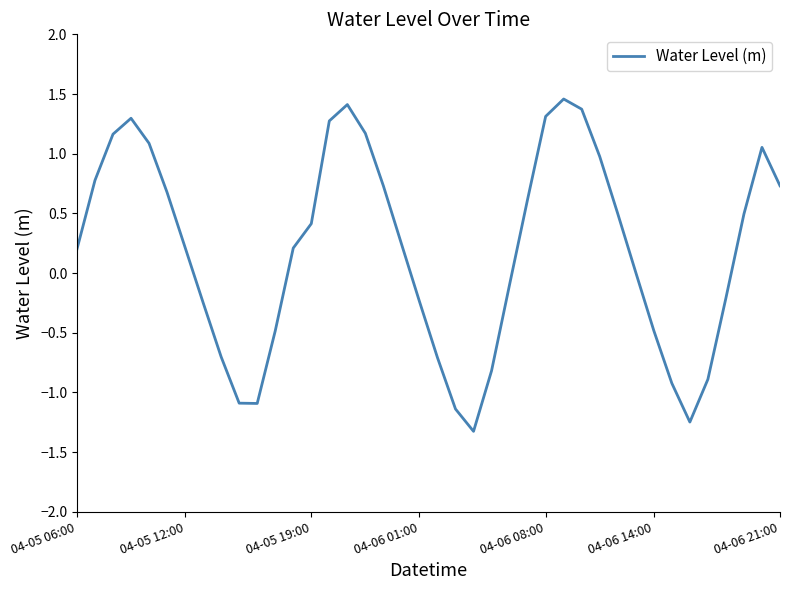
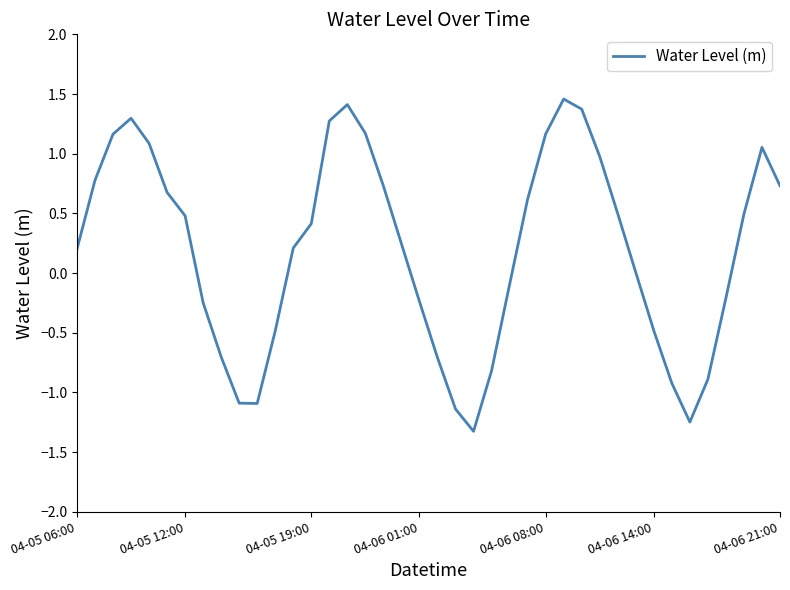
  {
    "04-05 06:00": 0.20,
-   "04-05 12:00": 0.21,
+   "04-05 12:00": 0.48,
    "04-05 19:00": 0.41,
    "04-06 01:00": -0.24,
-   "04-06 08:00": 1.31,
+   "04-06 08:00": 1.16,
    "04-06 14:00": -0.48,
    "04-06 21:00": 0.73
  }
